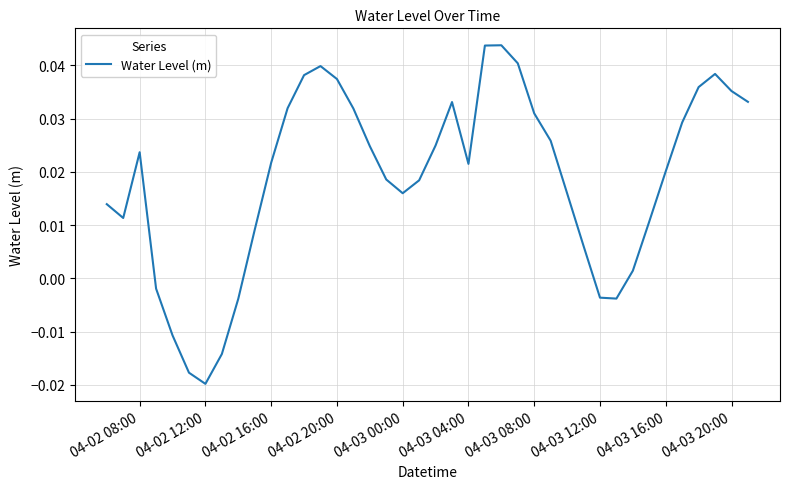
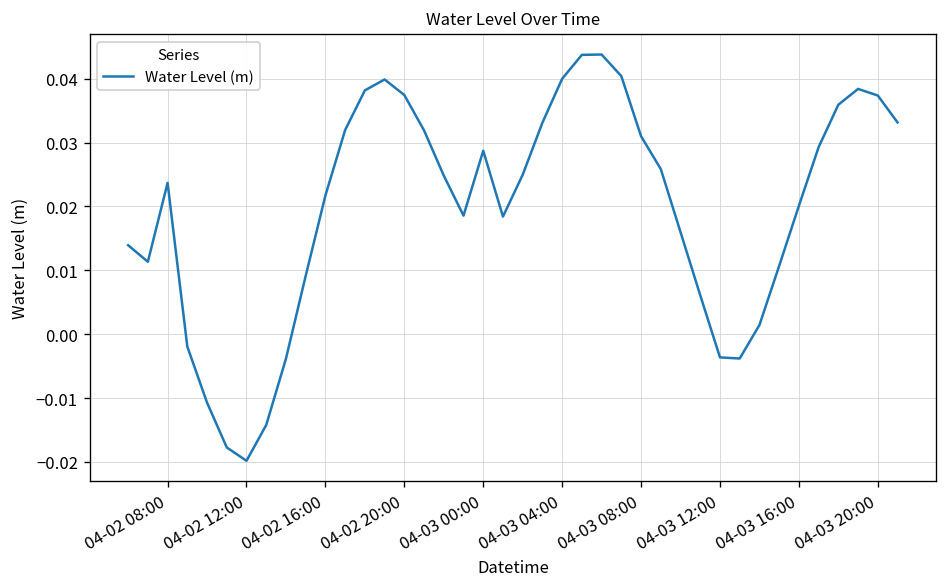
  {
    "04-02 08:00": 0.024,
    "04-02 12:00": -0.020,
    "04-02 16:00": 0.022,
    "04-02 20:00": 0.037,
-   "04-03 00:00": 0.016,
-   "04-03 04:00": 0.021,
+   "04-03 00:00": 0.029,
+   "04-03 04:00": 0.040,
    "04-03 08:00": 0.031,
    "04-03 12:00": -0.004,
    "04-03 16:00": 0.020,
-   "04-03 20:00": 0.035
+   "04-03 20:00": 0.037
  }
